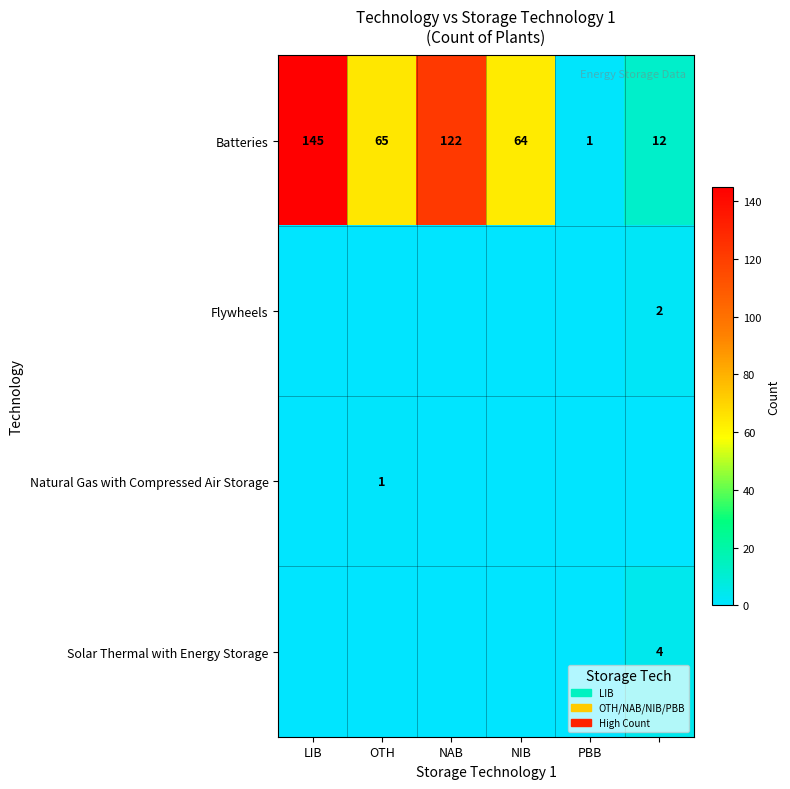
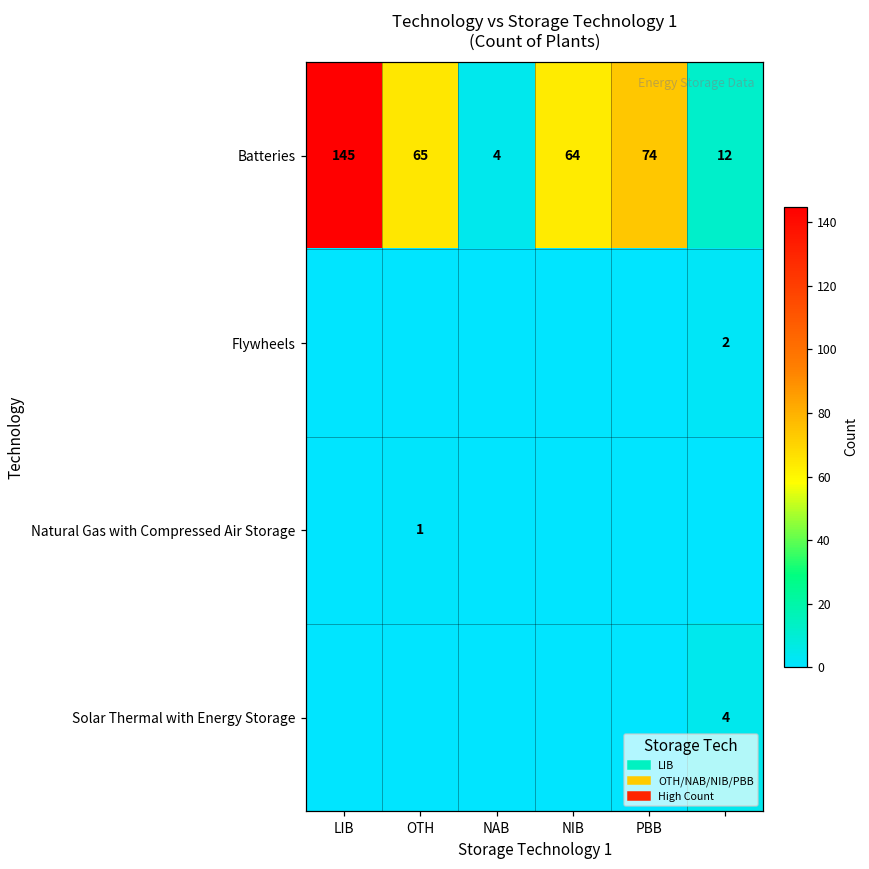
  {
    "Batteries": {
      "LIB": 145,
      "OTH": 65,
-     "NAB": 122,
+     "NAB": 4,
      "NIB": 64,
-     "PBB": 1
+     "PBB": 74
    },
    "Natural Gas with Compressed Air Storage": {
      "OTH": 1
    }
  }
